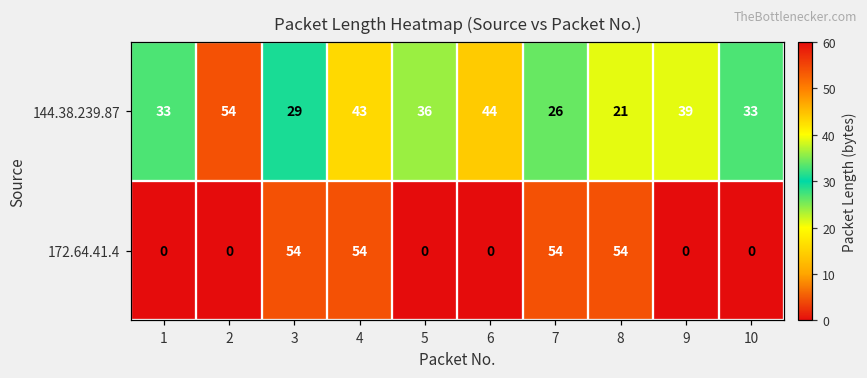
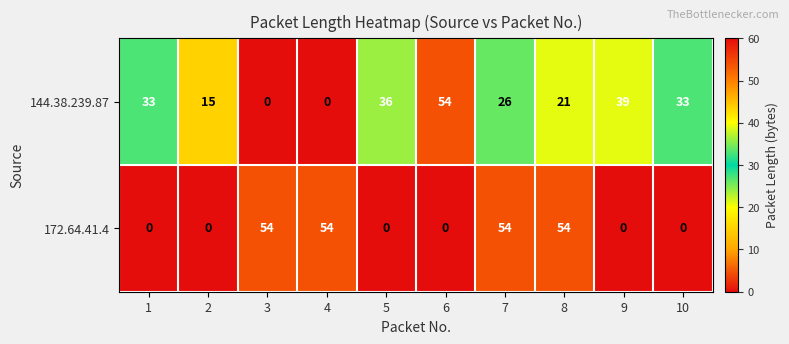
  {
    "144.38.239.87": {
      "1": 33,
-     "2": 54,
-     "3": 29,
-     "4": 43,
+     "2": 15,
+     "3": 0,
+     "4": 0,
      "5": 36,
-     "6": 44,
+     "6": 54,
      "7": 26,
      "8": 21,
      "9": 39,
      "10": 33
    },
    "172.64.41.4": {
      "1": 0,
      "2": 0,
      "3": 54,
      "4": 54,
      "5": 0,
      "6": 0,
      "7": 54,
      "8": 54,
      "9": 0,
      "10": 0
    }
  }
